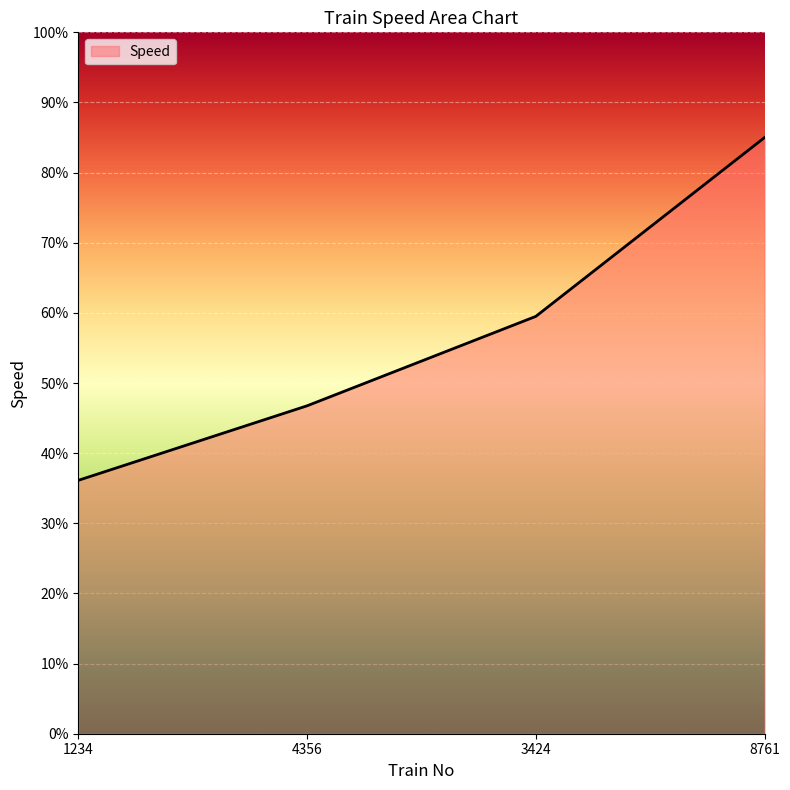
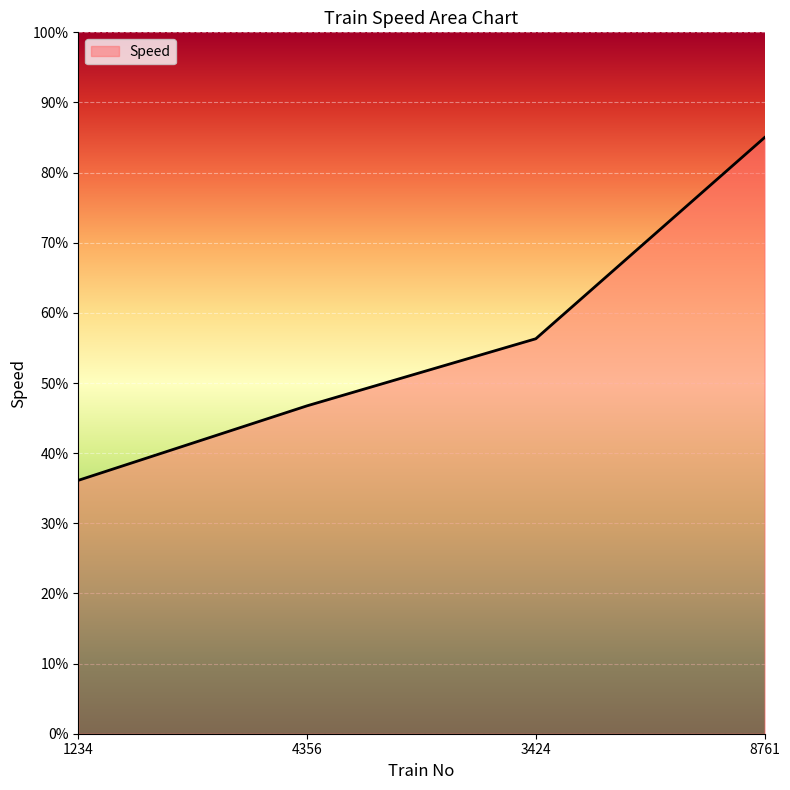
  {
    "1234": "36%",
    "4356": "47%",
-   "3424": "59%",
+   "3424": "56%",
    "8761": "85%"
  }
